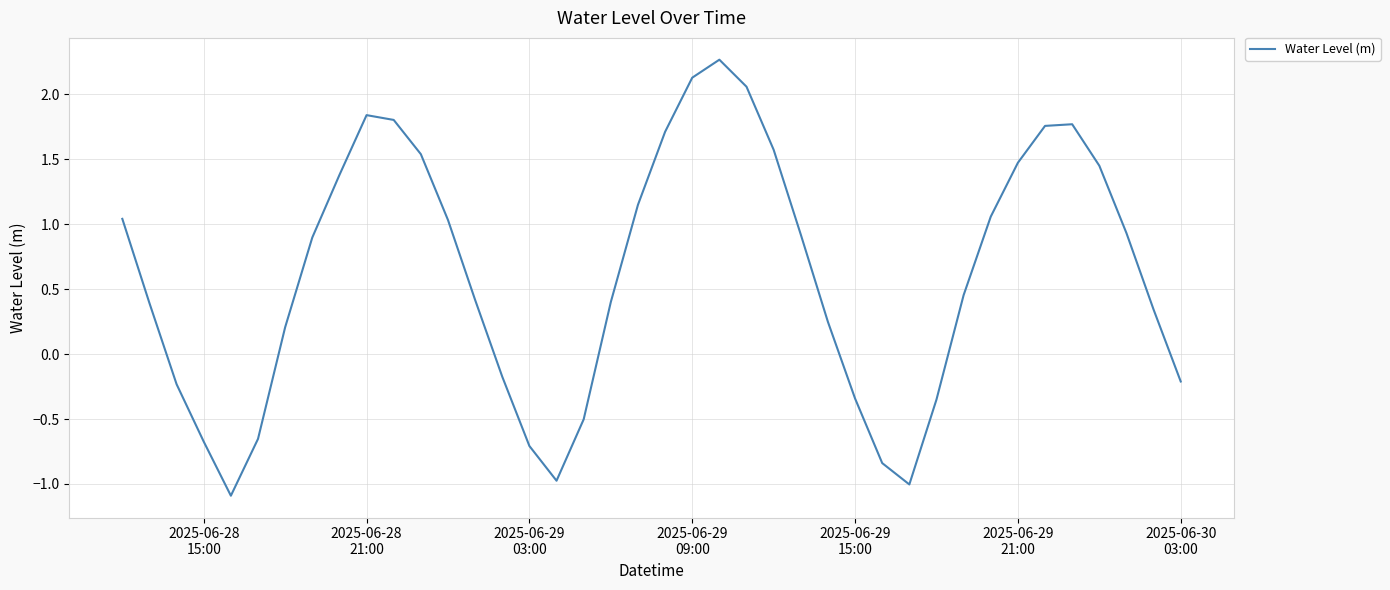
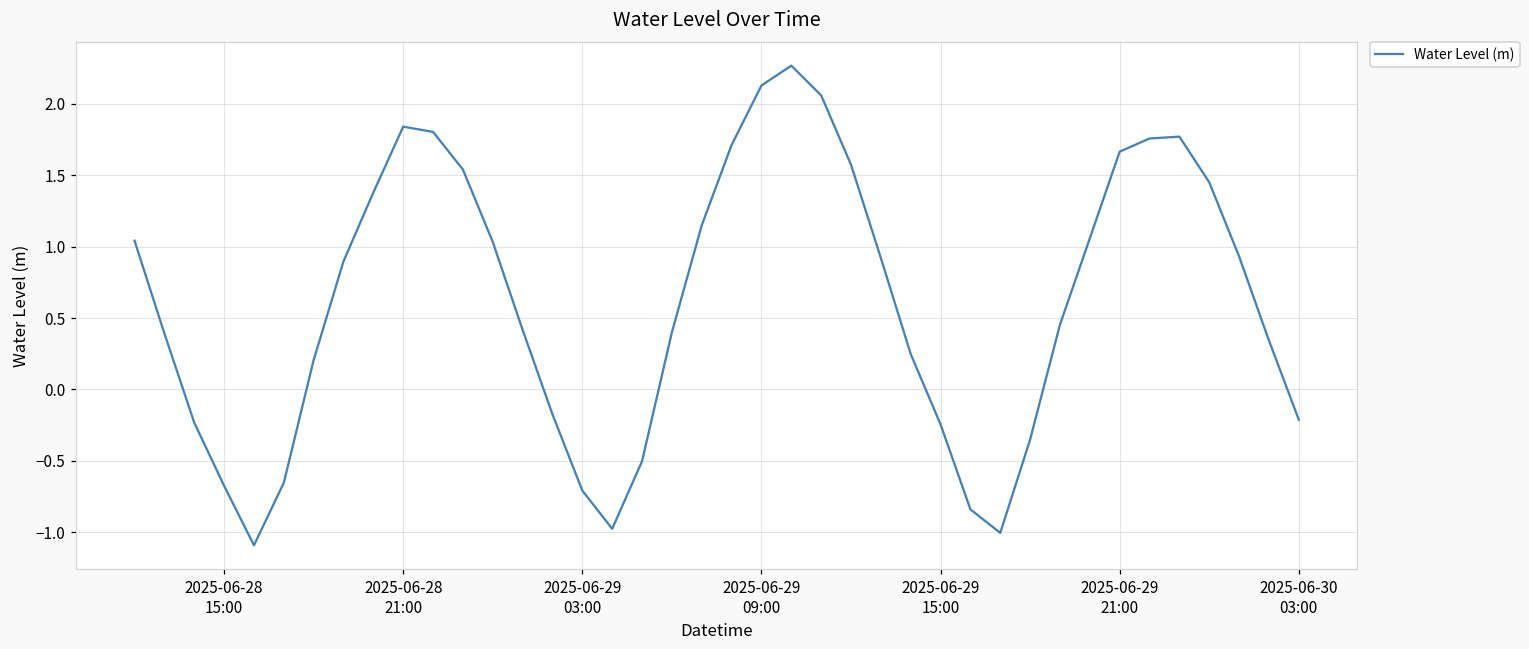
  {
    "2025-06-28 15:00": -0.67,
    "2025-06-28 21:00": 1.84,
    "2025-06-29 03:00": -0.71,
    "2025-06-29 09:00": 2.13,
-   "2025-06-29 15:00": -0.34,
-   "2025-06-29 21:00": 1.47,
+   "2025-06-29 15:00": -0.24,
+   "2025-06-29 21:00": 1.66,
    "2025-06-30 03:00": -0.21
  }
